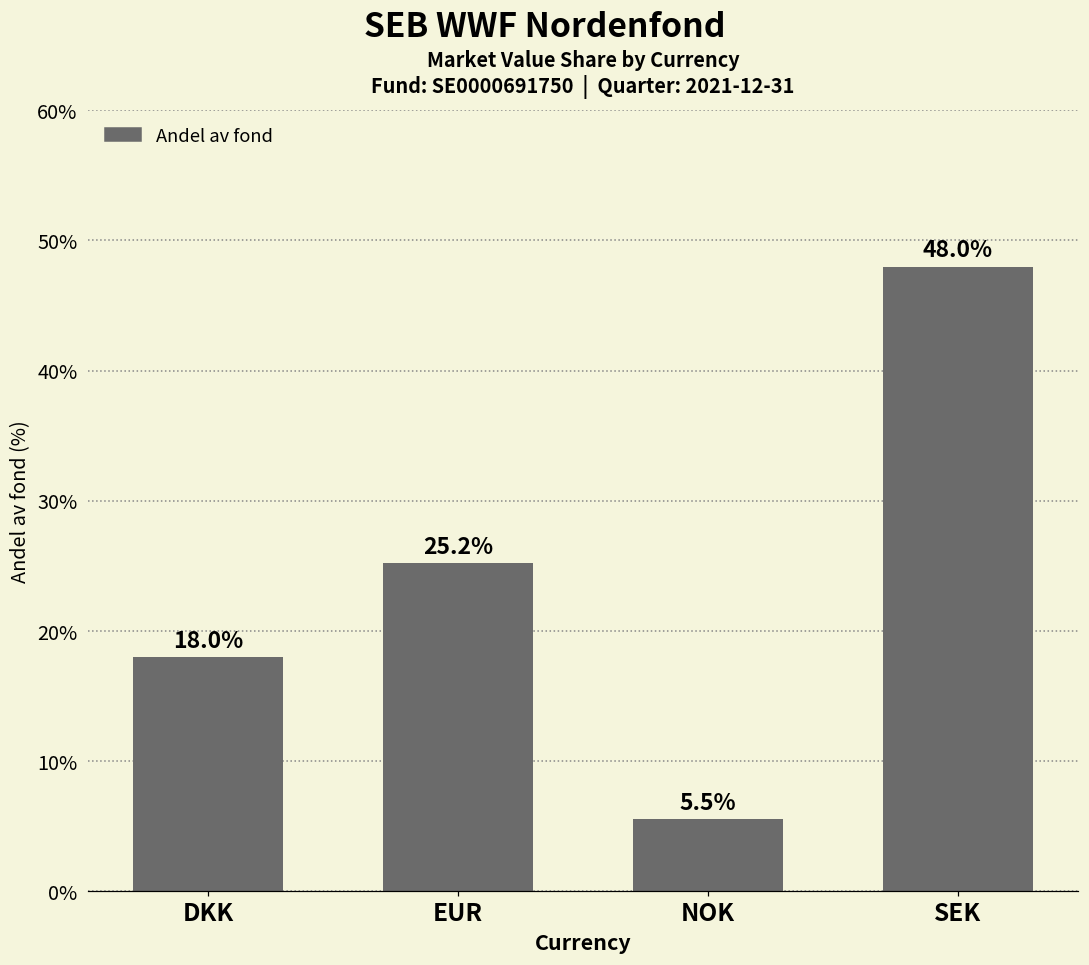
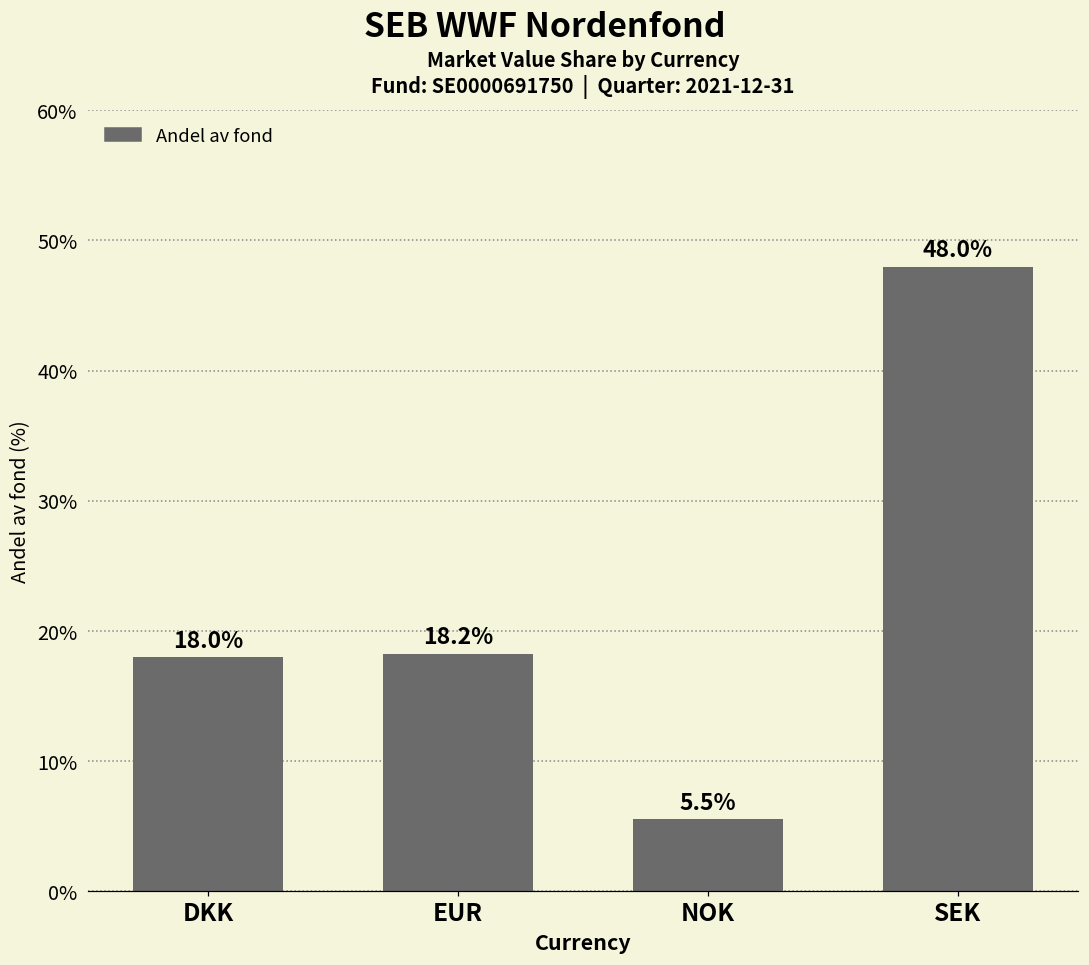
  {
    "DKK": "18.0%",
-   "EUR": "25.2%",
+   "EUR": "18.2%",
    "NOK": "5.5%",
    "SEK": "48.0%"
  }
